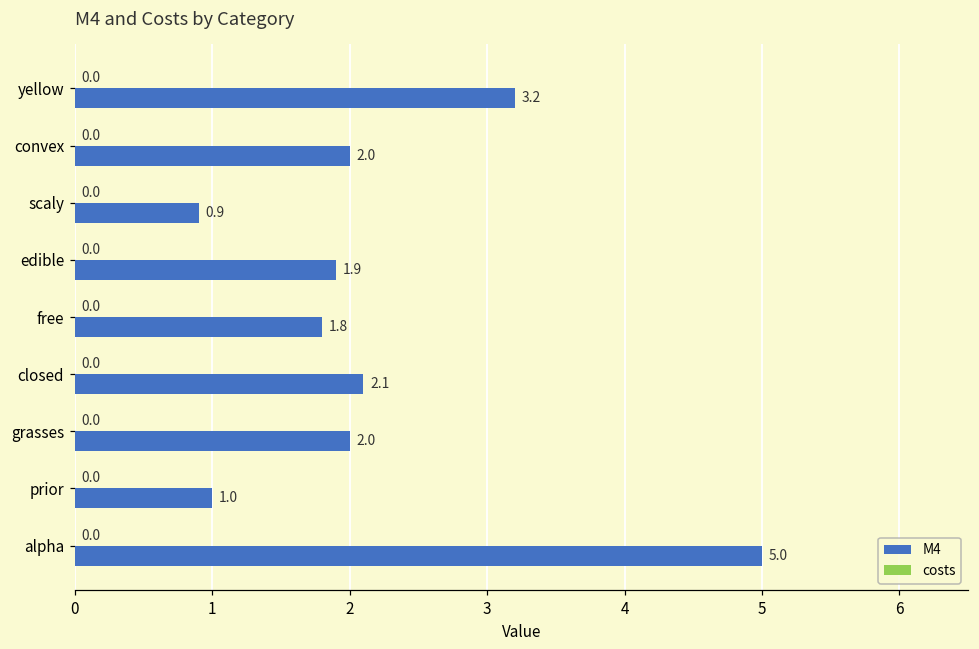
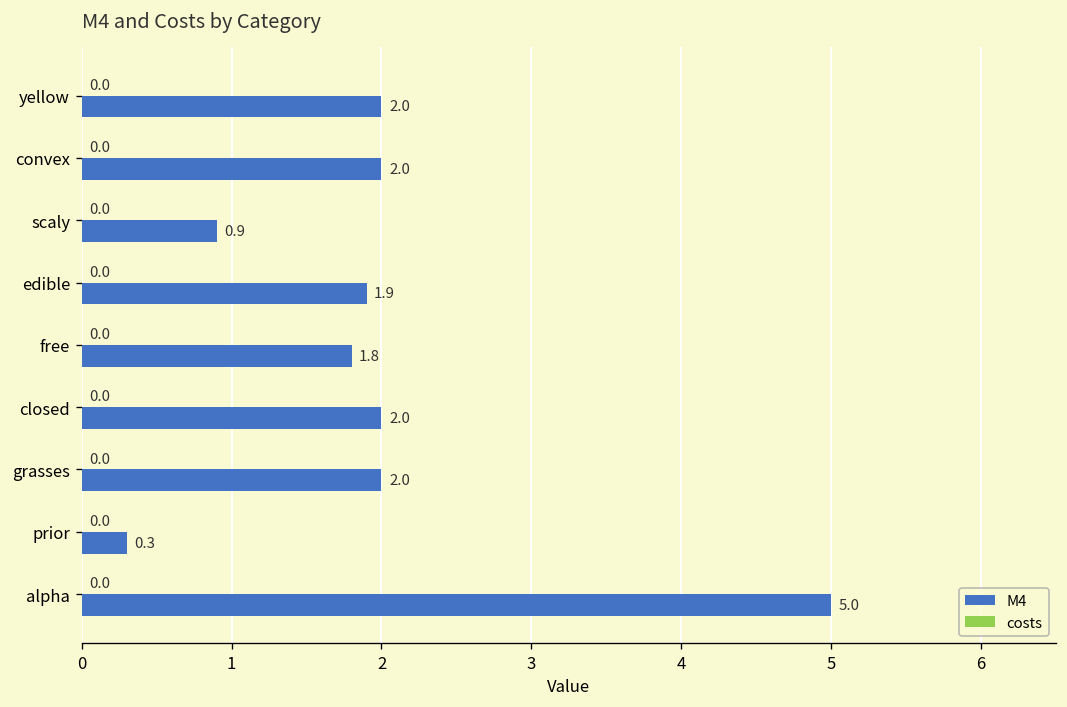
  {
    "M4": {
-     "yellow": 3.2,
+     "yellow": 2.0,
      "convex": 2.0,
      "scaly": 0.9,
      "edible": 1.9,
      "free": 1.8,
-     "closed": 2.1,
+     "closed": 2.0,
      "grasses": 2.0,
-     "prior": 1.0,
+     "prior": 0.3,
      "alpha": 5.0
    },
    "costs": {
      "yellow": 0.0,
      "convex": 0.0,
      "scaly": 0.0,
      "edible": 0.0,
      "free": 0.0,
      "closed": 0.0,
      "grasses": 0.0,
      "prior": 0.0,
      "alpha": 0.0
    }
  }
